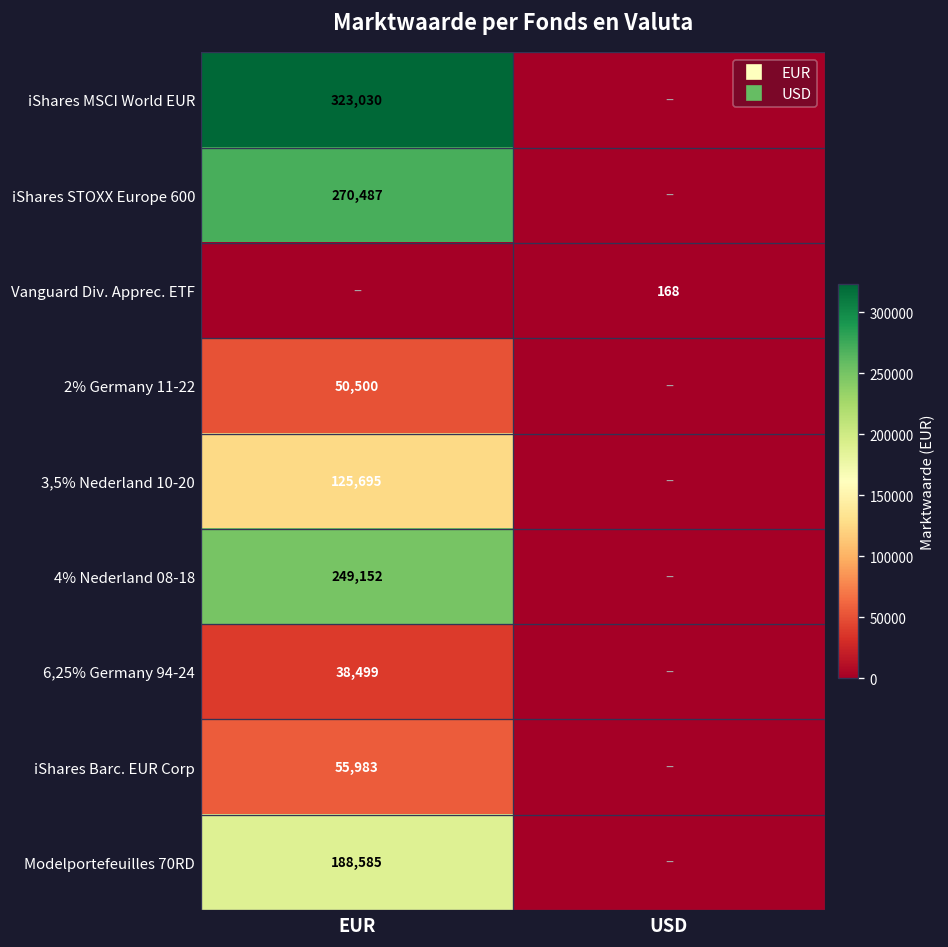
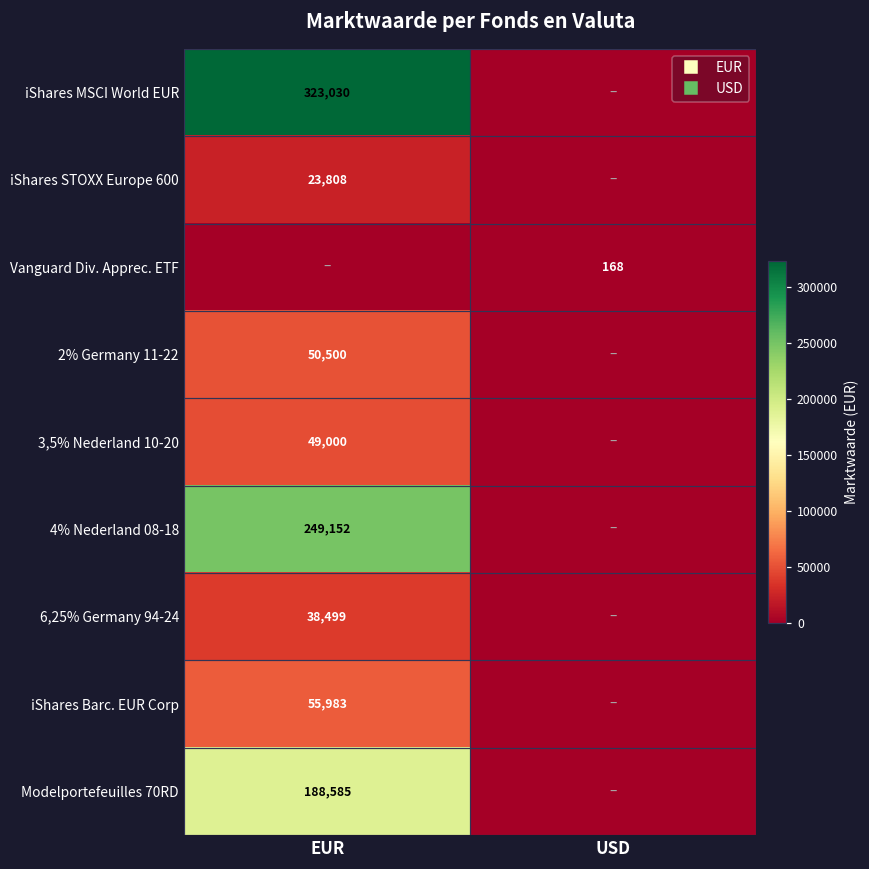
  {
    "iShares MSCI World EUR": {
      "EUR": "323,030"
    },
    "iShares STOXX Europe 600": {
-     "EUR": "270,487"
+     "EUR": "23,808"
    },
    "Vanguard Div. Apprec. ETF": {
      "USD": "168"
    },
    "2% Germany 11-22": {
      "EUR": "50,500"
    },
    "3,5% Nederland 10-20": {
-     "EUR": "125,695"
+     "EUR": "49,000"
    },
    "4% Nederland 08-18": {
      "EUR": "249,152"
    },
    "6,25% Germany 94-24": {
      "EUR": "38,499"
    },
    "iShares Barc. EUR Corp": {
      "EUR": "55,983"
    },
    "Modelportefeuilles 70RD": {
      "EUR": "188,585"
    }
  }
